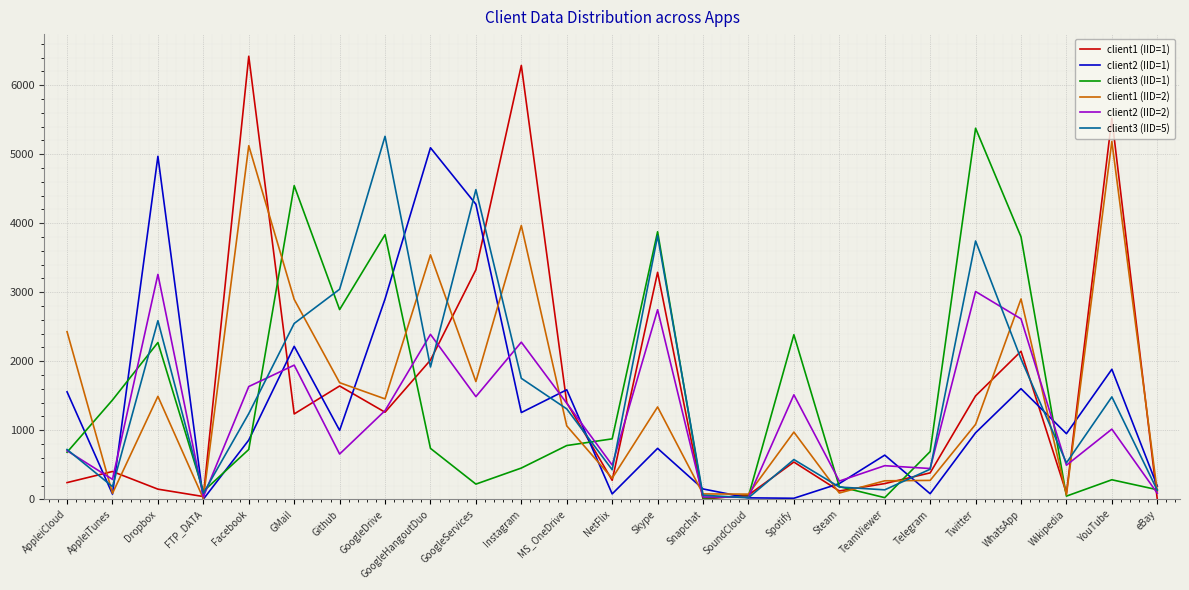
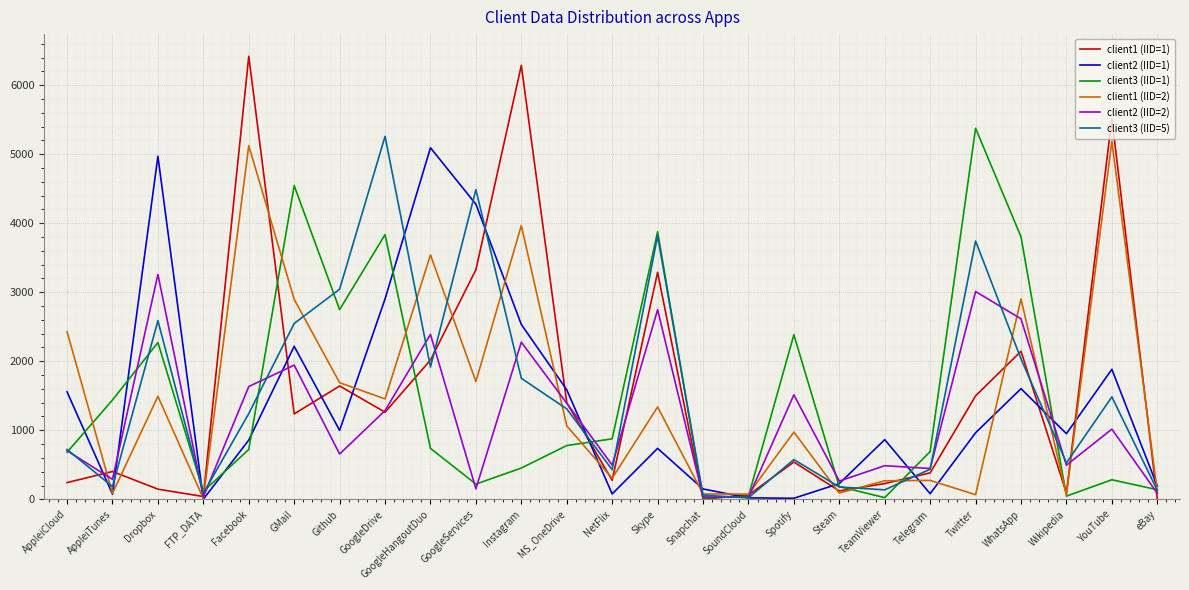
  {
    "client1 (IID=1)": {
      "AppleiCloud": 200,
      "AppleiTunes": 400,
      "Dropbox": 100,
      "Facebook": 6400,
      "GMail": 1200,
      "Github": 1600,
      "GoogleHangoutDuo": 2000,
      "GoogleServices": 3300,
      "Instagram": 6300,
      "Skype": 3300,
      "TeamViewer": 200,
      "Telegram": 400,
      "Twitter": 1500,
      "WhatsApp": 2100,
      "eBay": 0
    },
    "client2 (IID=1)": {
      "AppleiCloud": 1600,
      "Dropbox": 5000,
      "Facebook": 900,
      "GMail": 2200,
      "Github": 1000,
      "GoogleDrive": 2900,
      "GoogleHangoutDuo": 5100,
      "GoogleServices": 4300,
-     "Instagram": 1300,
+     "Instagram": 2500,
      "MS_OneDrive": 1600,
      "NetFlix": 100,
      "Skype": 700,
      "Snapchat": 200,
      "Spotify": 0,
-     "TeamViewer": 600,
+     "TeamViewer": 900,
      "Telegram": 100,
      "Twitter": 1000,
      "WhatsApp": 1600,
      "Wikipedia": 1000,
      "YouTube": 1900,
      "eBay": 200
    },
    "client3 (IID=1)": {
      "AppleiTunes": 1400,
      "Dropbox": 2300,
      "Facebook": 700,
      "GMail": 4500,
      "Github": 2700,
      "GoogleDrive": 3800,
      "GoogleHangoutDuo": 700,
      "GoogleServices": 200,
      "Instagram": 500,
      "MS_OneDrive": 800,
      "NetFlix": 900,
      "Skype": 3900,
      "Spotify": 2400,
      "TeamViewer": 0,
      "Telegram": 700,
      "Twitter": 5400,
      "WhatsApp": 3800,
      "YouTube": 300
    },
    "client1 (IID=2)": {
      "AppleiCloud": 2400,
      "Dropbox": 1500,
      "Facebook": 5100,
      "GMail": 2900,
      "Github": 1700,
      "GoogleDrive": 1500,
      "GoogleHangoutDuo": 3500,
      "GoogleServices": 1700,
      "Instagram": 4000,
      "MS_OneDrive": 1100,
      "Skype": 1300,
      "Spotify": 1000,
      "TeamViewer": 300,
      "Telegram": 300,
-     "Twitter": 1100,
+     "Twitter": 100,
      "WhatsApp": 2900,
      "YouTube": 5200
    },
    "client2 (IID=2)": {
      "AppleiTunes": 300,
      "Dropbox": 3300,
      "Facebook": 1600,
      "GMail": 1900,
      "Github": 700,
      "GoogleHangoutDuo": 2400,
-     "GoogleServices": 1500,
+     "GoogleServices": 200,
      "Instagram": 2300,
      "NetFlix": 500,
      "Skype": 2700,
      "Spotify": 1500,
      "TeamViewer": 500,
      "Twitter": 3000,
      "WhatsApp": 2600,
      "YouTube": 1000
    },
    "client3 (IID=5)": {
      "AppleiTunes": 200,
      "Dropbox": 2600,
      "Facebook": 1200,
      "GMail": 2500,
      "Github": 3000,
      "GoogleDrive": 5300,
      "GoogleHangoutDuo": 1900,
      "GoogleServices": 4500,
      "Instagram": 1800,
      "MS_OneDrive": 1300,
      "NetFlix": 400,
      "Skype": 3800,
      "TeamViewer": 100,
      "Twitter": 3700,
      "WhatsApp": 2000,
      "YouTube": 1500
    }
  }
